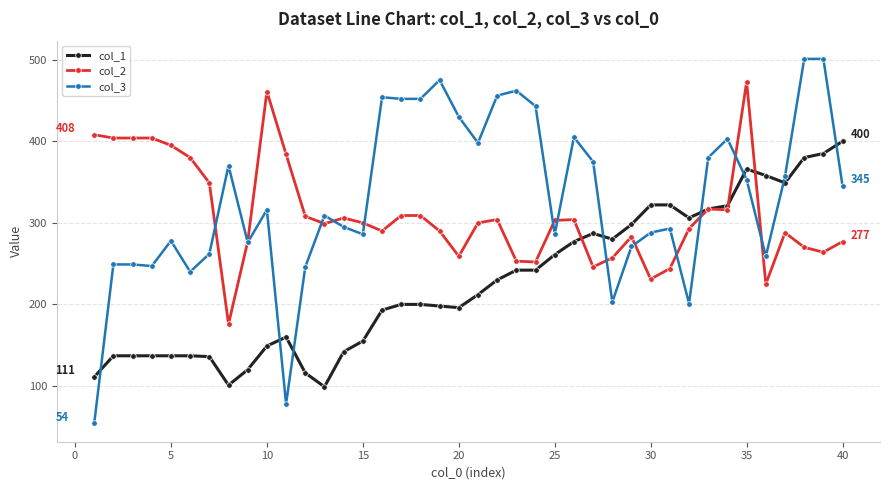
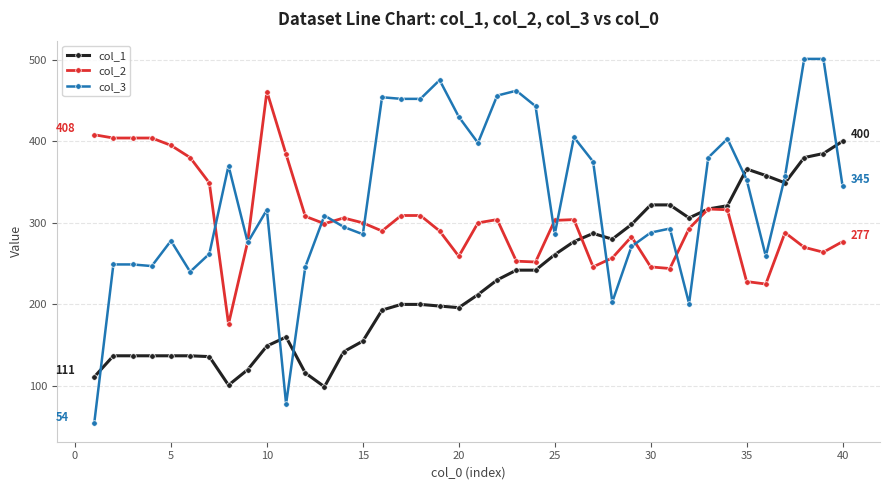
  {
    "col_1": {
      "40": 400
    },
    "col_2": {
      "5": 400,
      "10": 460,
      "15": 300,
      "20": 260,
      "25": 300,
-     "30": 230,
-     "35": 470
+     "30": 250,
+     "35": 230
    },
    "col_3": {
      "40": 345
    }
  }
